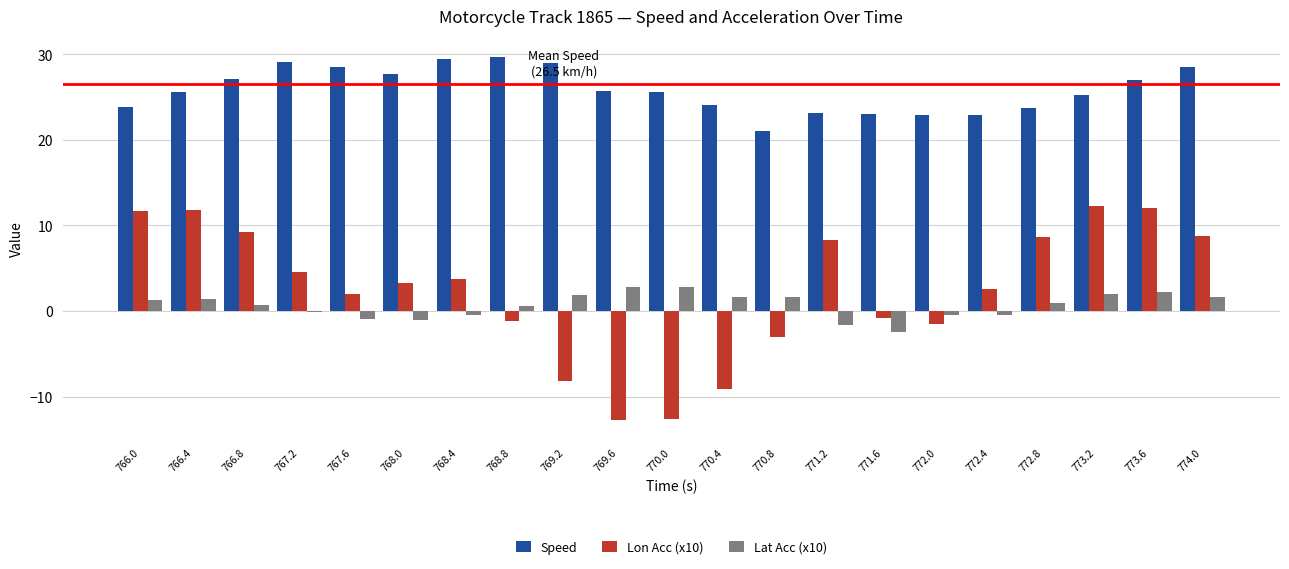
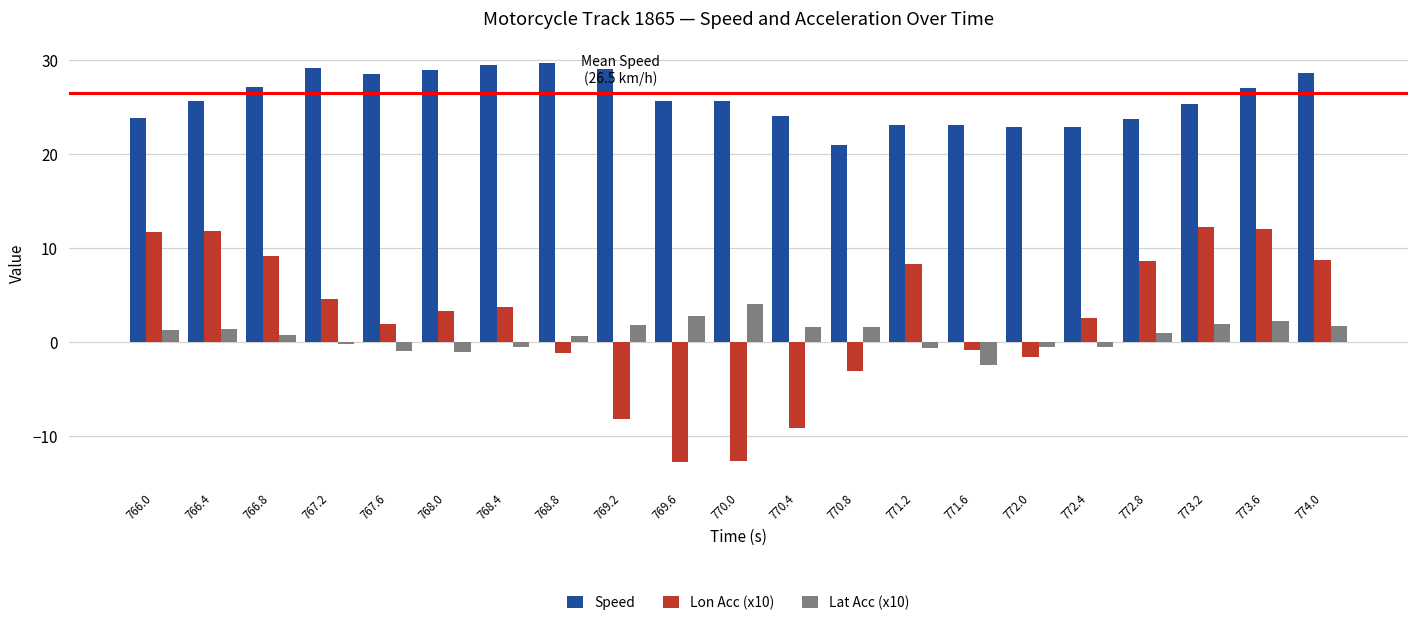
  {
    "Speed": {
      "766.0": 24,
      "766.4": 26,
      "766.8": 27,
      "767.2": 29,
      "767.6": 29,
-     "768.0": 28,
+     "768.0": 29,
      "768.4": 29,
      "768.8": 30,
      "769.6": 26,
      "770.0": 26,
      "770.4": 24,
      "770.8": 21,
      "771.2": 23,
      "771.6": 23,
      "772.0": 23,
      "772.4": 23,
      "772.8": 24,
      "773.2": 25,
      "773.6": 27,
      "774.0": 29
    },
    "Lon Acc (x10)": {
      "766.0": 12,
      "766.4": 12,
      "766.8": 9,
      "767.2": 5,
      "767.6": 2,
      "768.0": 3,
      "768.4": 4,
      "768.8": -1,
      "769.2": -8,
      "769.6": -13,
      "770.0": -13,
      "770.4": -9,
      "770.8": -3,
      "771.2": 8,
      "771.6": -1,
      "772.0": -2,
      "772.4": 3,
      "772.8": 9,
      "773.2": 12,
      "773.6": 12,
      "774.0": 9
    },
    "Lat Acc (x10)": {
      "766.0": 1,
      "766.4": 1,
      "766.8": 1,
      "767.6": -1,
      "768.0": -1,
      "768.4": -1,
      "768.8": 1,
      "769.2": 2,
      "769.6": 3,
-     "770.0": 3,
+     "770.0": 4,
      "770.4": 2,
      "770.8": 2,
-     "771.2": -2,
+     "771.2": -1,
      "771.6": -2,
      "772.0": -1,
      "772.4": 0,
      "772.8": 1,
      "773.2": 2,
      "773.6": 2,
      "774.0": 2
    }
  }
